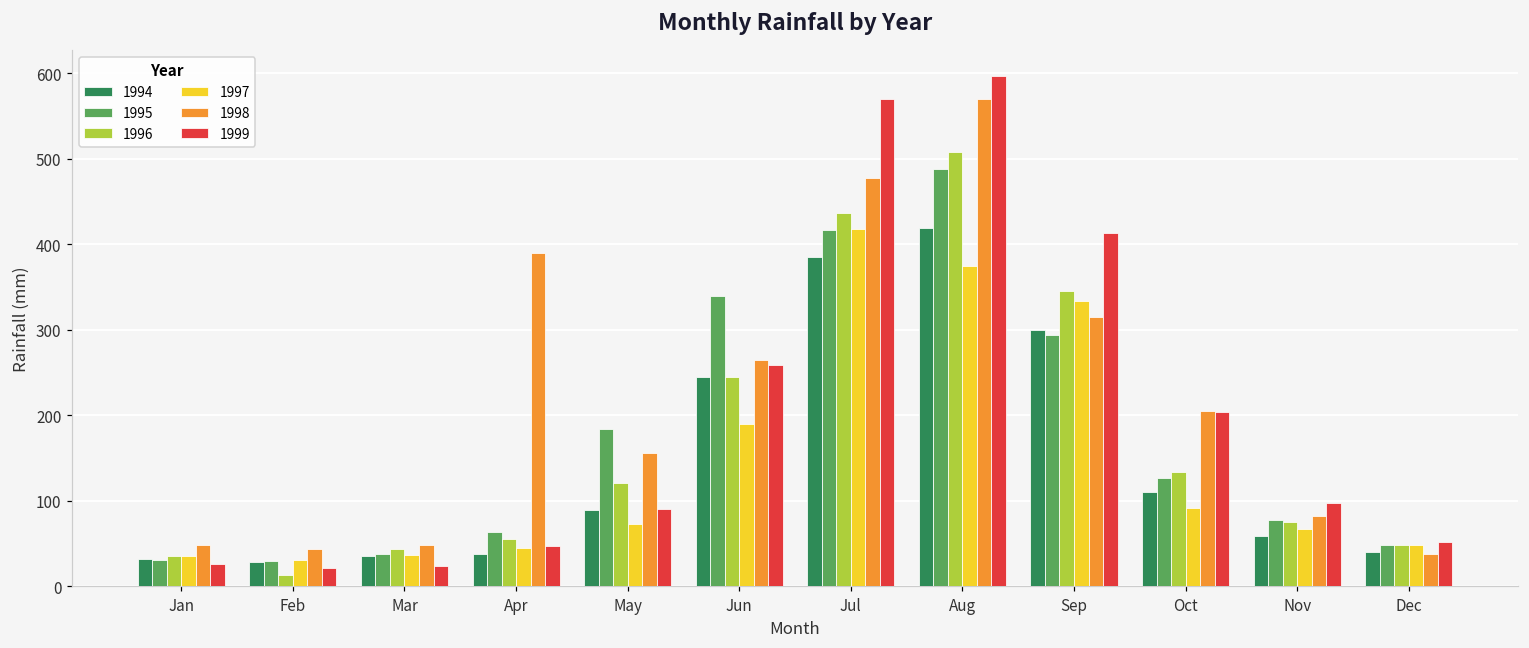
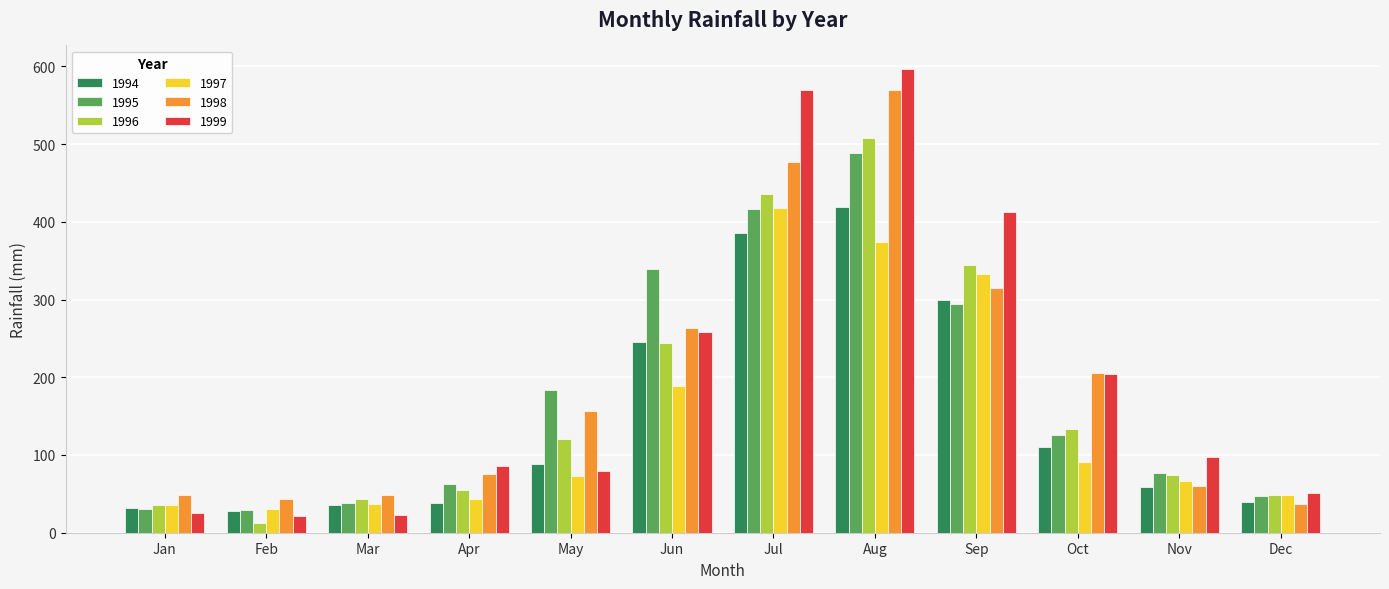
  {
    "1996": {
      "Jan": 40,
      "Feb": 10,
      "Mar": 40,
      "Apr": 60,
      "May": 120,
      "Jun": 240,
      "Jul": 440,
      "Aug": 510,
      "Sep": 350,
      "Oct": 130,
      "Nov": 70,
      "Dec": 50
    },
    "1997": {
      "Jan": 40,
      "Feb": 30,
      "Mar": 40,
      "Apr": 40,
      "May": 70,
      "Jun": 190,
      "Jul": 420,
      "Aug": 370,
      "Sep": 330,
      "Oct": 90,
      "Nov": 70,
      "Dec": 50
    },
    "1998": {
      "Jan": 50,
      "Feb": 40,
      "Mar": 50,
-     "Apr": 390,
+     "Apr": 80,
      "May": 160,
      "Jun": 260,
      "Jul": 480,
      "Aug": 570,
      "Sep": 320,
      "Oct": 210,
-     "Nov": 80,
+     "Nov": 60,
      "Dec": 40
    },
    "1999": {
      "Jan": 30,
      "Feb": 20,
      "Mar": 20,
-     "Apr": 50,
-     "May": 90,
+     "Apr": 90,
+     "May": 80,
      "Jun": 260,
      "Jul": 570,
      "Aug": 600,
      "Sep": 410,
      "Oct": 200,
      "Nov": 100,
      "Dec": 50
    }
  }
